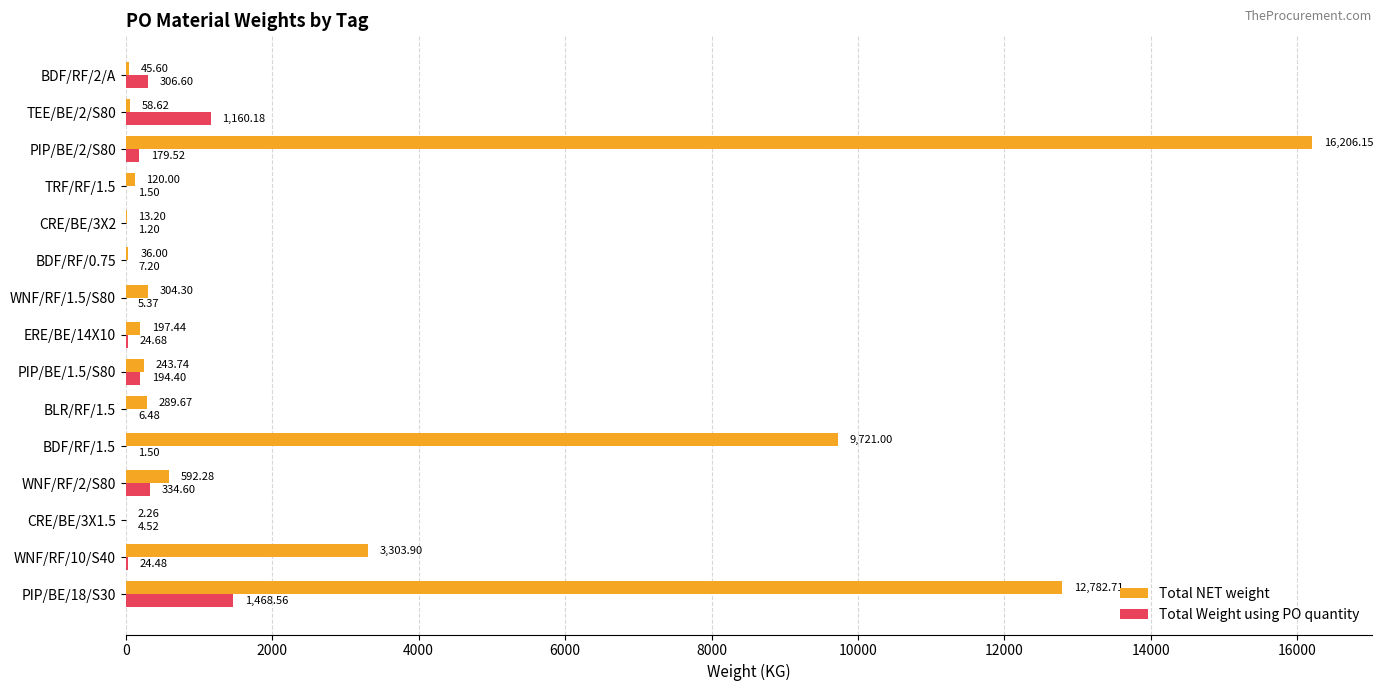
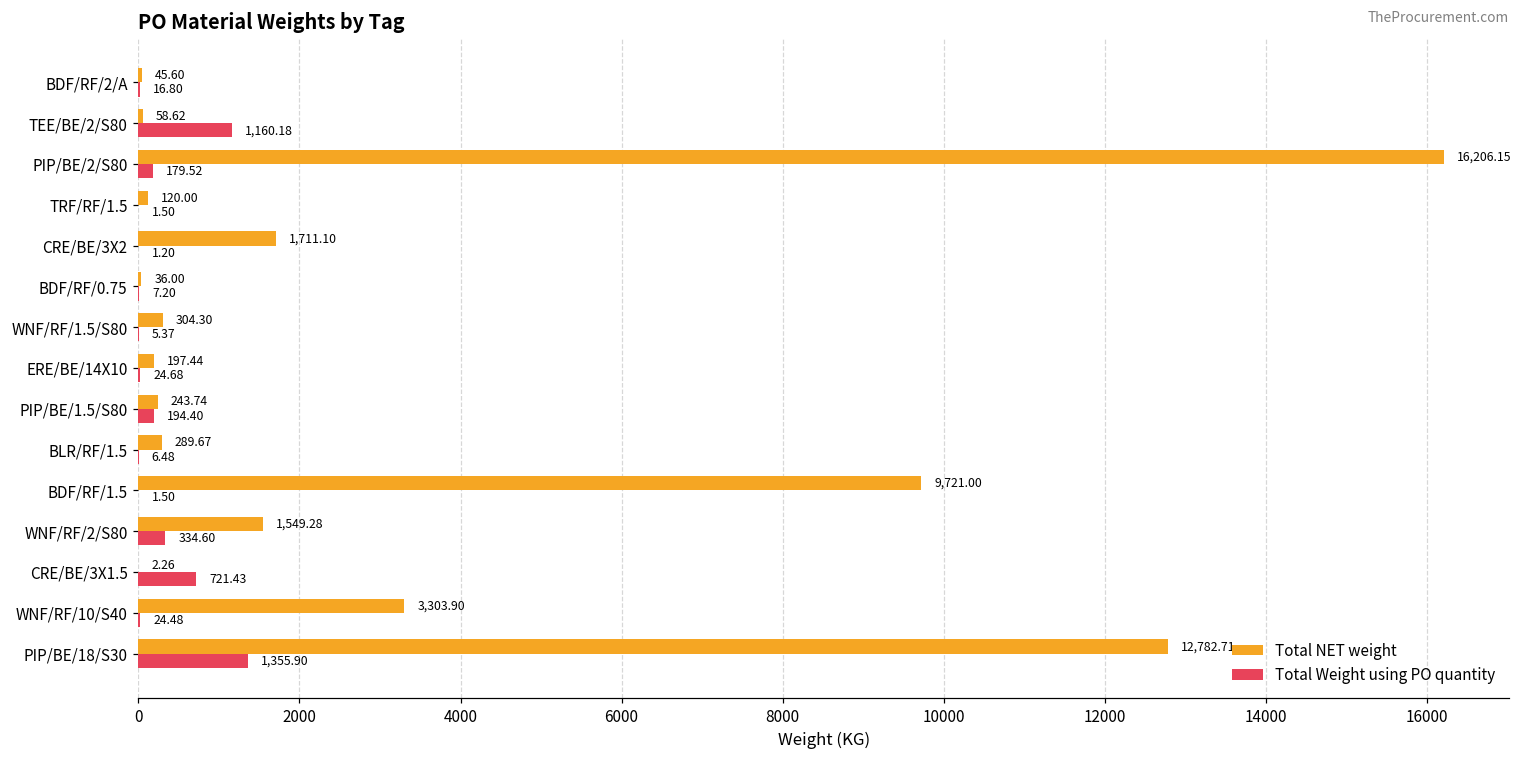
  {
    "Total NET weight": {
      "BDF/RF/2/A": "45.60",
      "TEE/BE/2/S80": "58.62",
      "PIP/BE/2/S80": "16,206.15",
      "TRF/RF/1.5": "120.00",
-     "CRE/BE/3X2": "13.20",
+     "CRE/BE/3X2": "1,711.10",
      "BDF/RF/0.75": "36.00",
      "WNF/RF/1.5/S80": "304.30",
      "ERE/BE/14X10": "197.44",
      "PIP/BE/1.5/S80": "243.74",
      "BLR/RF/1.5": "289.67",
      "BDF/RF/1.5": "9,721.00",
-     "WNF/RF/2/S80": "592.28",
+     "WNF/RF/2/S80": "1,549.28",
      "CRE/BE/3X1.5": "2.26",
      "WNF/RF/10/S40": "3,303.90",
      "PIP/BE/18/S30": "12,782.71"
    },
    "Total Weight using PO quantity": {
-     "BDF/RF/2/A": "306.60",
+     "BDF/RF/2/A": "16.80",
      "TEE/BE/2/S80": "1,160.18",
      "PIP/BE/2/S80": "179.52",
      "TRF/RF/1.5": "1.50",
      "CRE/BE/3X2": "1.20",
      "BDF/RF/0.75": "7.20",
      "WNF/RF/1.5/S80": "5.37",
      "ERE/BE/14X10": "24.68",
      "PIP/BE/1.5/S80": "194.40",
      "BLR/RF/1.5": "6.48",
      "BDF/RF/1.5": "1.50",
      "WNF/RF/2/S80": "334.60",
-     "CRE/BE/3X1.5": "4.52",
+     "CRE/BE/3X1.5": "721.43",
      "WNF/RF/10/S40": "24.48",
-     "PIP/BE/18/S30": "1,468.56"
+     "PIP/BE/18/S30": "1,355.90"
    }
  }
